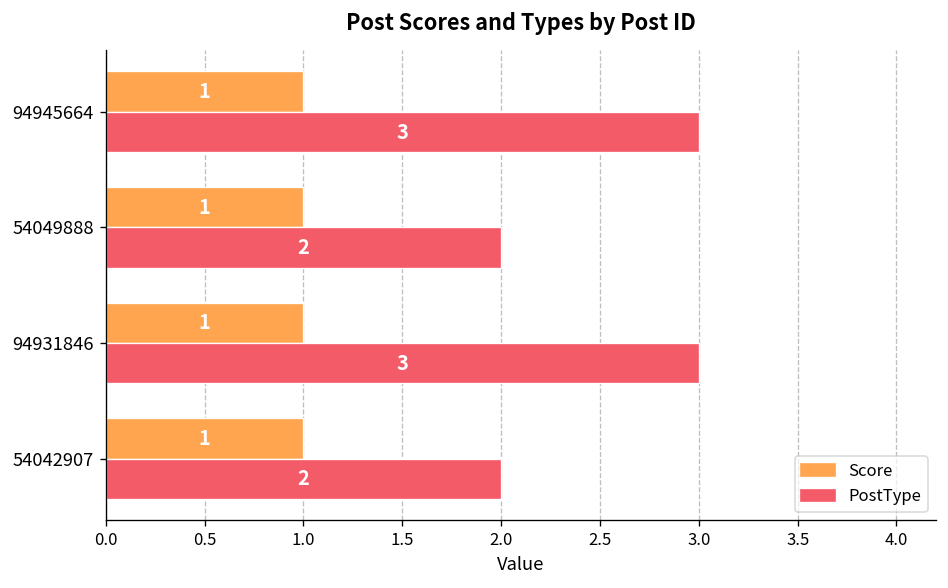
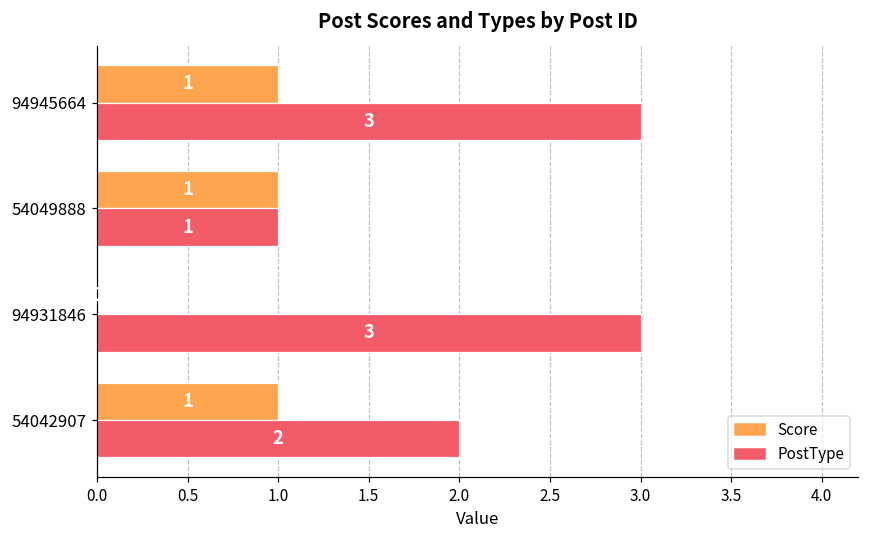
  {
    "Score": {
-     "94931846": 1
+     "94931846": 0
    },
    "PostType": {
      "94945664": 3,
-     "54049888": 2,
+     "54049888": 1,
      "94931846": 3,
      "54042907": 2
    }
  }
